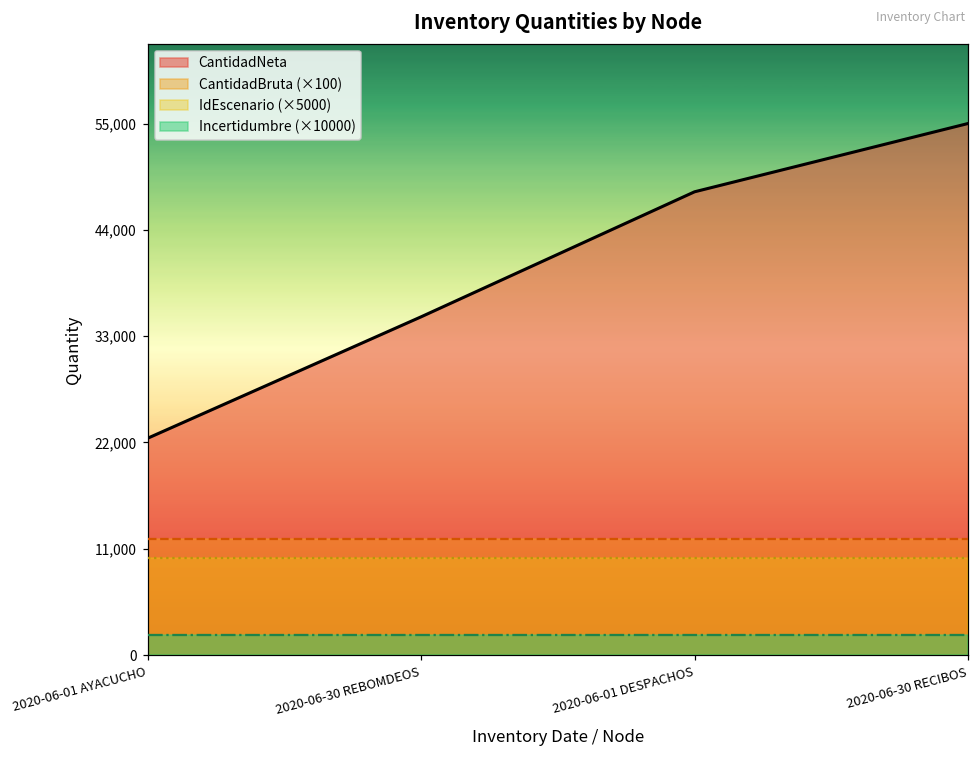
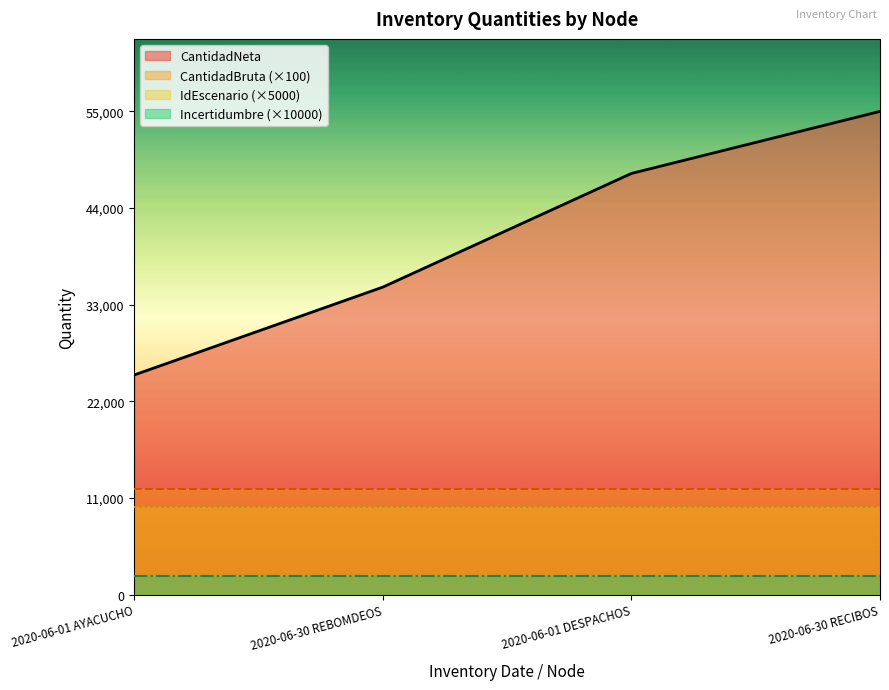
  {
    "CantidadNeta": {
-     "2020-06-01 AYACUCHO": "22,000",
+     "2020-06-01 AYACUCHO": "25,000",
      "2020-06-30 REBOMDEOS": "35,000",
      "2020-06-01 DESPACHOS": "48,000",
      "2020-06-30 RECIBOS": "55,000"
    },
    "Incertidumbre (×10000)": {
      "2020-06-01 AYACUCHO": "2,000",
      "2020-06-30 REBOMDEOS": "2,000",
      "2020-06-01 DESPACHOS": "2,000",
      "2020-06-30 RECIBOS": "2,000"
    }
  }
